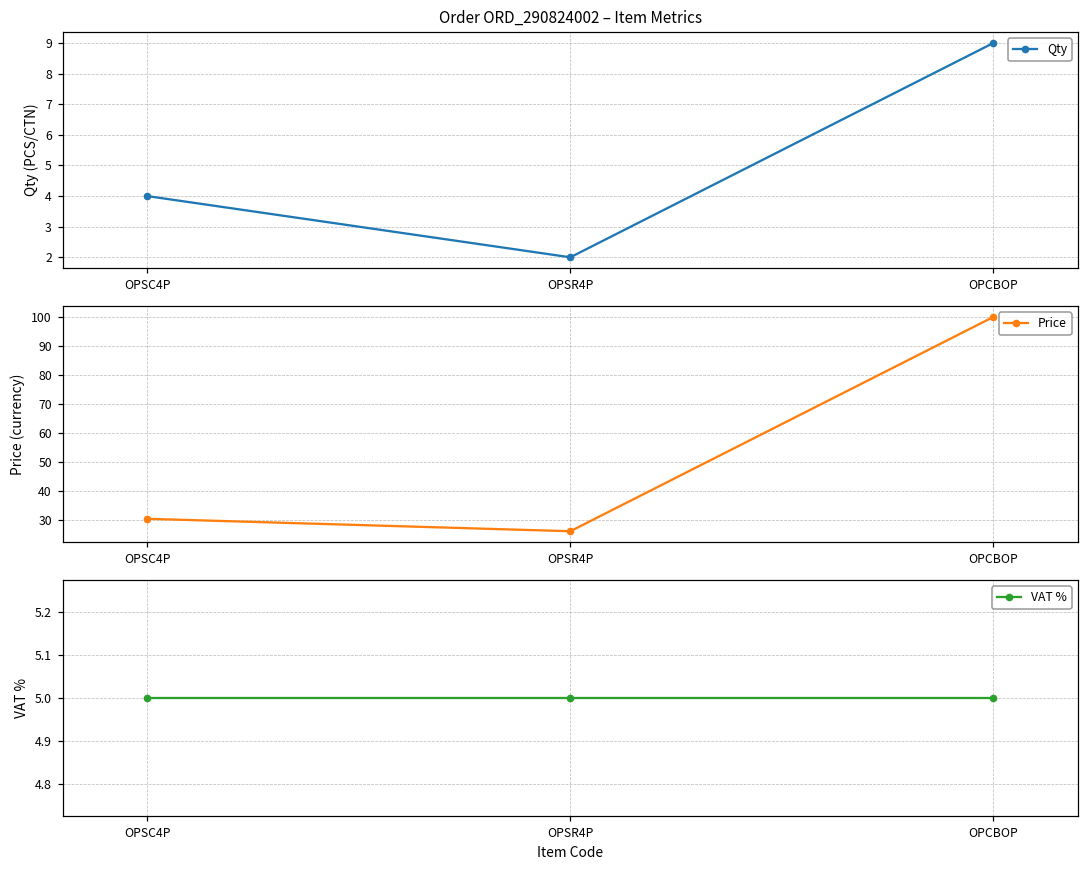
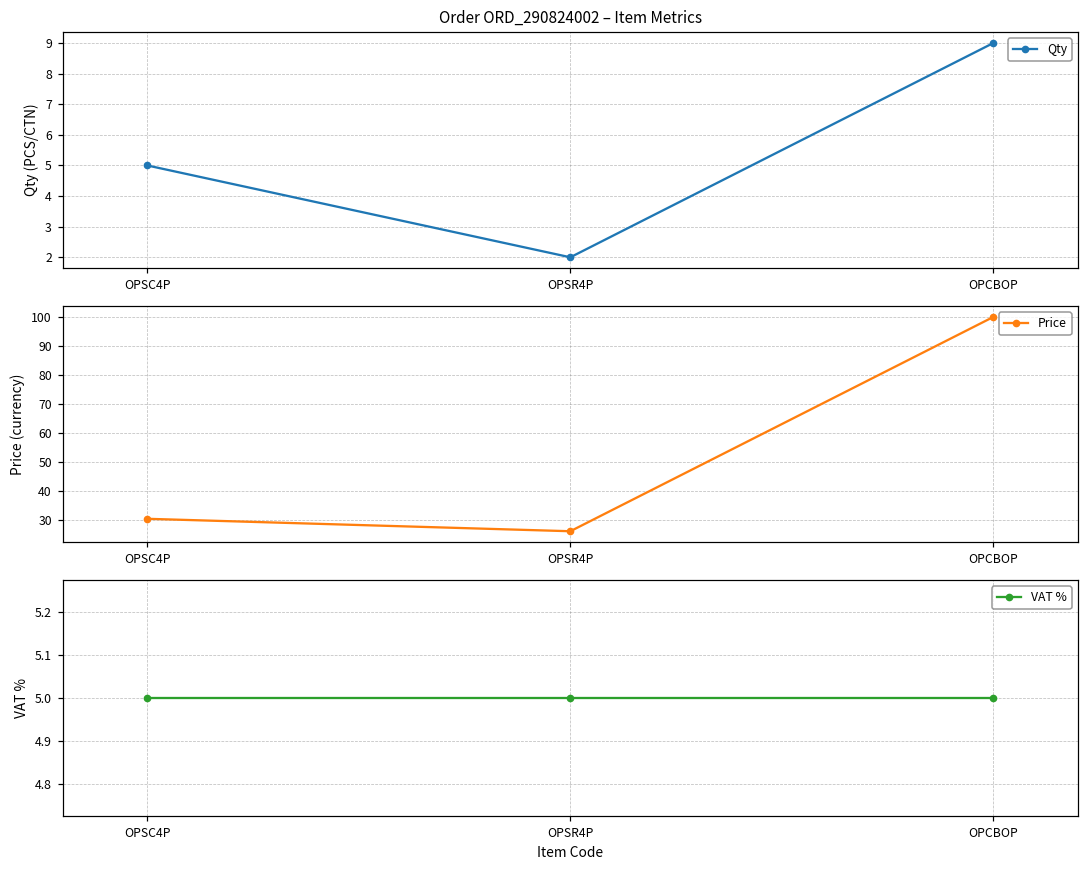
  {
    "Order ORD_290824002 – Item Metrics": {
-     "OPSC4P": 4,
+     "OPSC4P": 5,
      "OPSR4P": 2,
      "OPCBOP": 9
    }
  }
